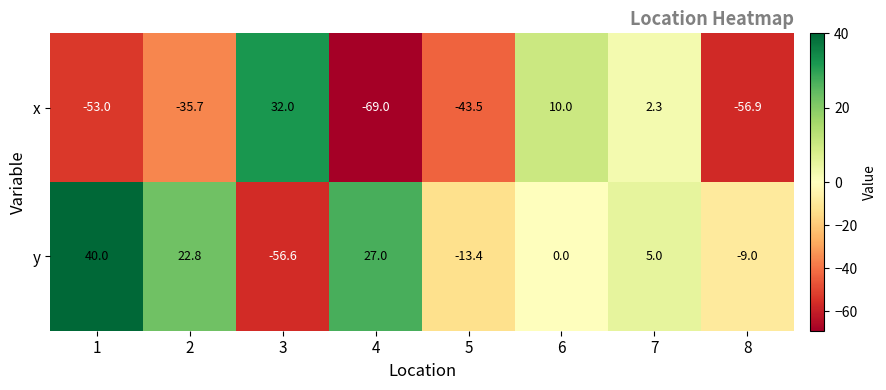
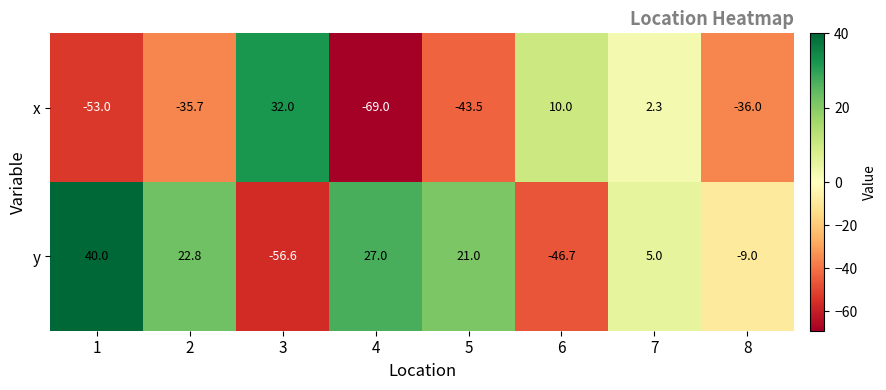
  {
    "x": {
      "1": -53.0,
      "2": -35.7,
      "3": 32.0,
      "4": -69.0,
      "5": -43.5,
      "6": 10.0,
      "7": 2.3,
-     "8": -56.9
+     "8": -36.0
    },
    "y": {
      "1": 40.0,
      "2": 22.8,
      "3": -56.6,
      "4": 27.0,
-     "5": -13.4,
-     "6": 0.0,
+     "5": 21.0,
+     "6": -46.7,
      "7": 5.0,
      "8": -9.0
    }
  }
